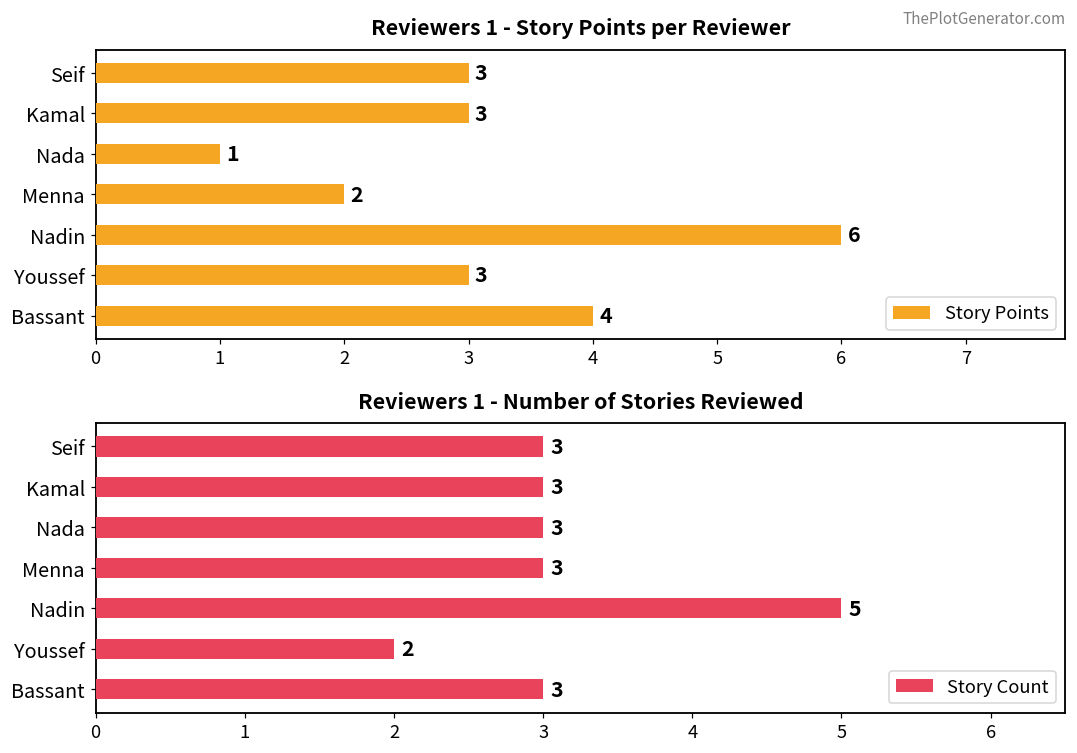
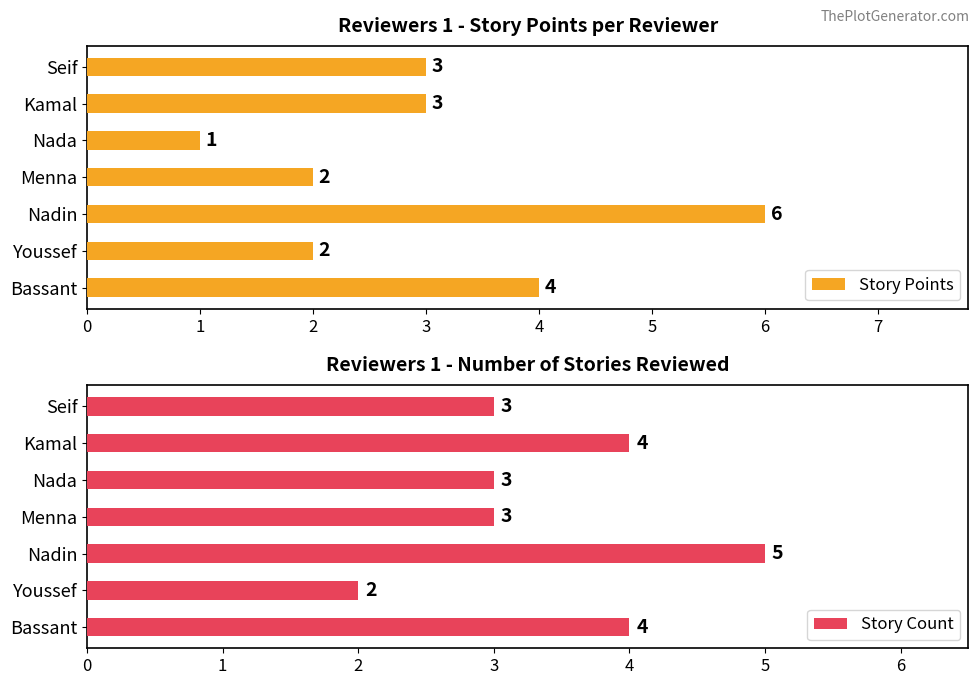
  {
    "Reviewers 1 - Story Points per Reviewer": {
      "Seif": 3,
      "Kamal": 3,
      "Nada": 1,
      "Menna": 2,
      "Nadin": 6,
-     "Youssef": 3,
+     "Youssef": 2,
      "Bassant": 4
    },
    "Reviewers 1 - Number of Stories Reviewed": {
      "Seif": 3,
-     "Kamal": 3,
+     "Kamal": 4,
      "Nada": 3,
      "Menna": 3,
      "Nadin": 5,
      "Youssef": 2,
-     "Bassant": 3
+     "Bassant": 4
    }
  }
